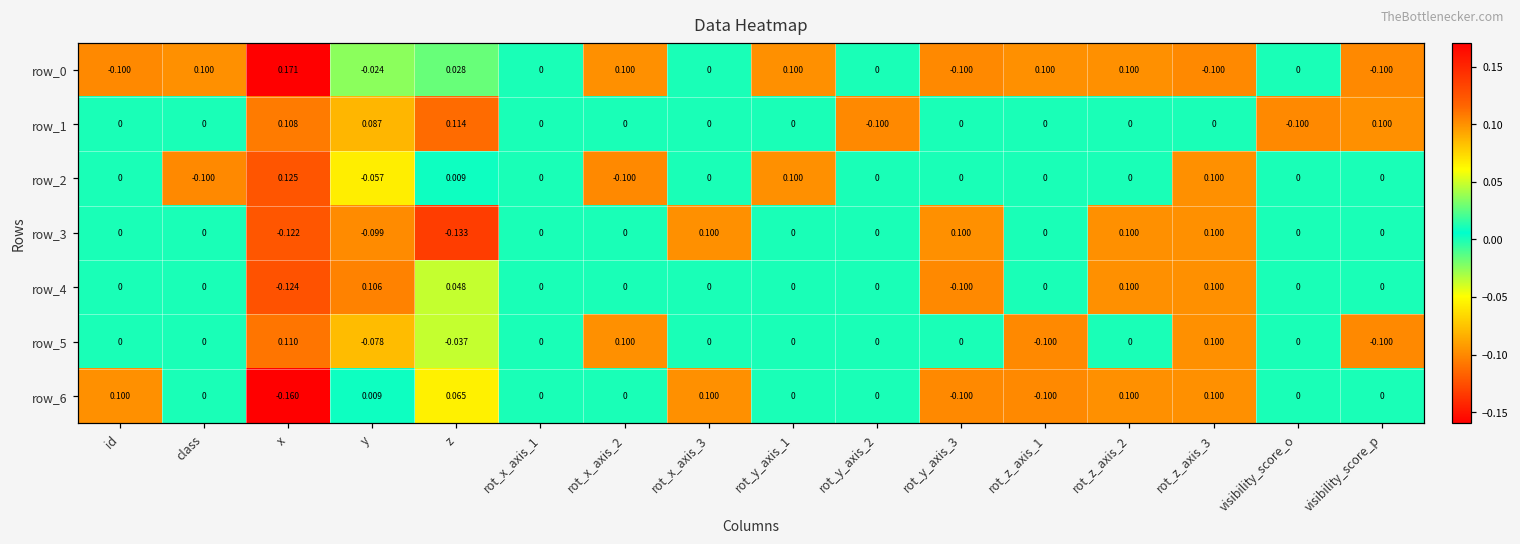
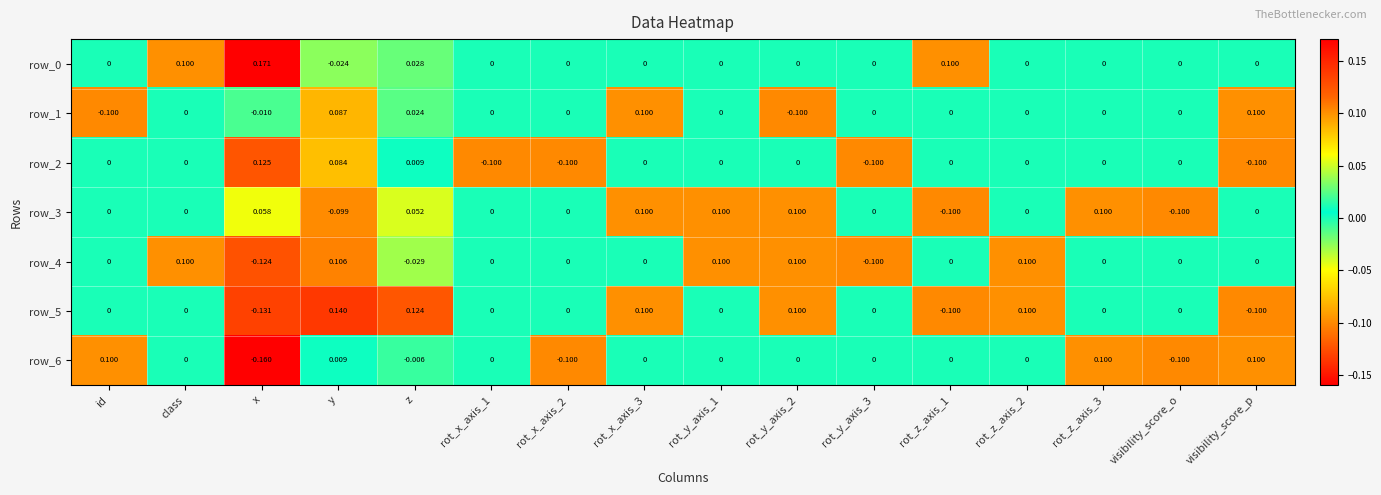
  {
    "row_0": {
-     "id": -0.100,
+     "id": 0,
      "class": 0.100,
      "x": 0.171,
      "y": -0.024,
      "z": 0.028,
      "rot_x_axis_1": 0,
-     "rot_x_axis_2": 0.100,
+     "rot_x_axis_2": 0,
      "rot_x_axis_3": 0,
-     "rot_y_axis_1": 0.100,
+     "rot_y_axis_1": 0,
      "rot_y_axis_2": 0,
-     "rot_y_axis_3": -0.100,
+     "rot_y_axis_3": 0,
      "rot_z_axis_1": 0.100,
-     "rot_z_axis_2": 0.100,
-     "rot_z_axis_3": -0.100,
+     "rot_z_axis_2": 0,
+     "rot_z_axis_3": 0,
      "visibility_score_o": 0,
-     "visibility_score_p": -0.100
+     "visibility_score_p": 0
    },
    "row_1": {
-     "id": 0,
+     "id": -0.100,
      "class": 0,
-     "x": 0.108,
+     "x": -0.010,
      "y": 0.087,
-     "z": 0.114,
+     "z": 0.024,
      "rot_x_axis_1": 0,
      "rot_x_axis_2": 0,
-     "rot_x_axis_3": 0,
+     "rot_x_axis_3": 0.100,
      "rot_y_axis_1": 0,
      "rot_y_axis_2": -0.100,
      "rot_y_axis_3": 0,
      "rot_z_axis_1": 0,
      "rot_z_axis_2": 0,
      "rot_z_axis_3": 0,
-     "visibility_score_o": -0.100,
+     "visibility_score_o": 0,
      "visibility_score_p": 0.100
    },
    "row_2": {
      "id": 0,
-     "class": -0.100,
+     "class": 0,
      "x": 0.125,
-     "y": -0.057,
+     "y": 0.084,
      "z": 0.009,
-     "rot_x_axis_1": 0,
+     "rot_x_axis_1": -0.100,
      "rot_x_axis_2": -0.100,
      "rot_x_axis_3": 0,
-     "rot_y_axis_1": 0.100,
+     "rot_y_axis_1": 0,
      "rot_y_axis_2": 0,
-     "rot_y_axis_3": 0,
+     "rot_y_axis_3": -0.100,
      "rot_z_axis_1": 0,
      "rot_z_axis_2": 0,
-     "rot_z_axis_3": 0.100,
+     "rot_z_axis_3": 0,
      "visibility_score_o": 0,
-     "visibility_score_p": 0
+     "visibility_score_p": -0.100
    },
    "row_3": {
      "id": 0,
      "class": 0,
-     "x": -0.122,
+     "x": 0.058,
      "y": -0.099,
-     "z": -0.133,
+     "z": 0.052,
      "rot_x_axis_1": 0,
      "rot_x_axis_2": 0,
      "rot_x_axis_3": 0.100,
-     "rot_y_axis_1": 0,
-     "rot_y_axis_2": 0,
-     "rot_y_axis_3": 0.100,
-     "rot_z_axis_1": 0,
-     "rot_z_axis_2": 0.100,
+     "rot_y_axis_1": 0.100,
+     "rot_y_axis_2": 0.100,
+     "rot_y_axis_3": 0,
+     "rot_z_axis_1": -0.100,
+     "rot_z_axis_2": 0,
      "rot_z_axis_3": 0.100,
-     "visibility_score_o": 0,
+     "visibility_score_o": -0.100,
      "visibility_score_p": 0
    },
    "row_4": {
      "id": 0,
-     "class": 0,
+     "class": 0.100,
      "x": -0.124,
      "y": 0.106,
-     "z": 0.048,
+     "z": -0.029,
      "rot_x_axis_1": 0,
      "rot_x_axis_2": 0,
      "rot_x_axis_3": 0,
-     "rot_y_axis_1": 0,
-     "rot_y_axis_2": 0,
+     "rot_y_axis_1": 0.100,
+     "rot_y_axis_2": 0.100,
      "rot_y_axis_3": -0.100,
      "rot_z_axis_1": 0,
      "rot_z_axis_2": 0.100,
-     "rot_z_axis_3": 0.100,
+     "rot_z_axis_3": 0,
      "visibility_score_o": 0,
      "visibility_score_p": 0
    },
    "row_5": {
      "id": 0,
      "class": 0,
-     "x": 0.110,
-     "y": -0.078,
-     "z": -0.037,
+     "x": -0.131,
+     "y": 0.140,
+     "z": 0.124,
      "rot_x_axis_1": 0,
-     "rot_x_axis_2": 0.100,
-     "rot_x_axis_3": 0,
+     "rot_x_axis_2": 0,
+     "rot_x_axis_3": 0.100,
      "rot_y_axis_1": 0,
-     "rot_y_axis_2": 0,
+     "rot_y_axis_2": 0.100,
      "rot_y_axis_3": 0,
      "rot_z_axis_1": -0.100,
-     "rot_z_axis_2": 0,
-     "rot_z_axis_3": 0.100,
+     "rot_z_axis_2": 0.100,
+     "rot_z_axis_3": 0,
      "visibility_score_o": 0,
      "visibility_score_p": -0.100
    },
    "row_6": {
      "id": 0.100,
      "class": 0,
      "x": -0.160,
      "y": 0.009,
-     "z": 0.065,
+     "z": -0.006,
      "rot_x_axis_1": 0,
-     "rot_x_axis_2": 0,
-     "rot_x_axis_3": 0.100,
+     "rot_x_axis_2": -0.100,
+     "rot_x_axis_3": 0,
      "rot_y_axis_1": 0,
      "rot_y_axis_2": 0,
-     "rot_y_axis_3": -0.100,
-     "rot_z_axis_1": -0.100,
-     "rot_z_axis_2": 0.100,
+     "rot_y_axis_3": 0,
+     "rot_z_axis_1": 0,
+     "rot_z_axis_2": 0,
      "rot_z_axis_3": 0.100,
-     "visibility_score_o": 0,
-     "visibility_score_p": 0
+     "visibility_score_o": -0.100,
+     "visibility_score_p": 0.100
    }
  }
